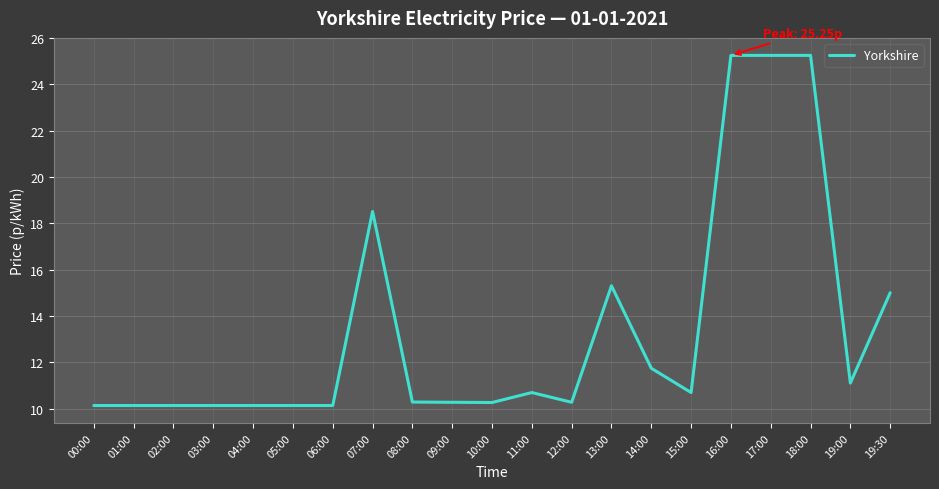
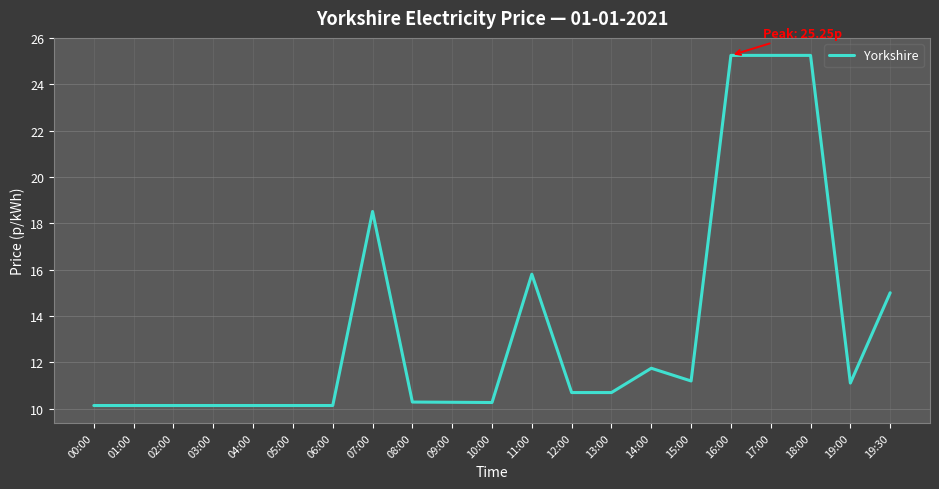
  {
    "00:00": 10.1,
    "01:00": 10.1,
    "02:00": 10.1,
    "03:00": 10.1,
    "04:00": 10.1,
    "05:00": 10.1,
    "06:00": 10.1,
    "07:00": 18.5,
    "08:00": 10.3,
    "09:00": 10.3,
    "10:00": 10.3,
-   "11:00": 10.7,
-   "12:00": 10.3,
-   "13:00": 15.3,
+   "11:00": 15.8,
+   "12:00": 10.7,
+   "13:00": 10.7,
    "14:00": 11.7,
-   "15:00": 10.7,
+   "15:00": 11.2,
    "16:00": 25.3,
    "19:00": 11.1,
    "19:30": 15.0
  }
